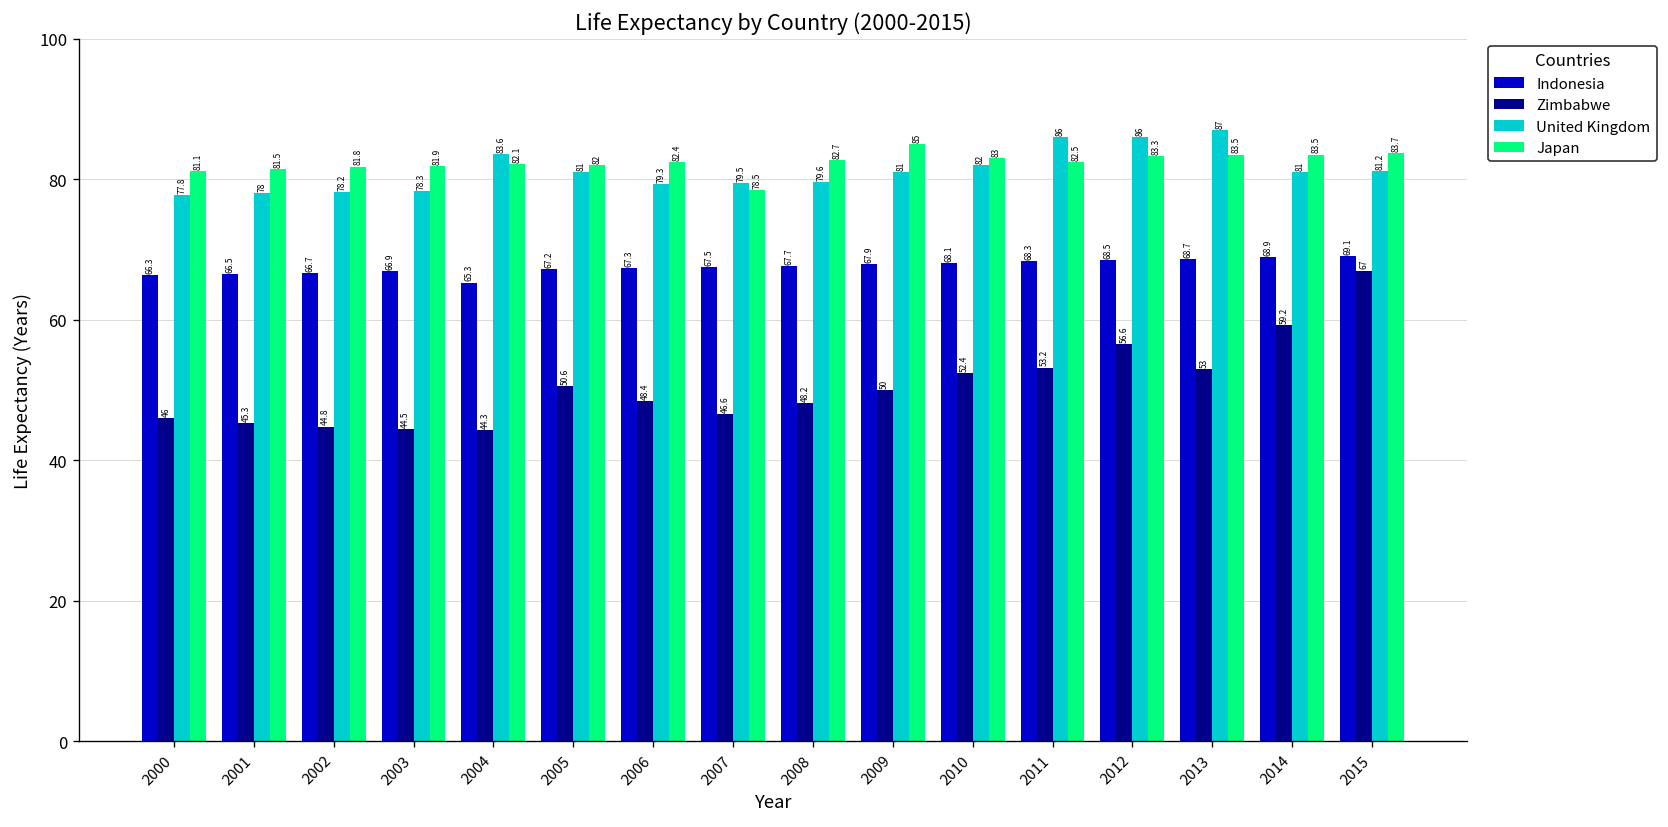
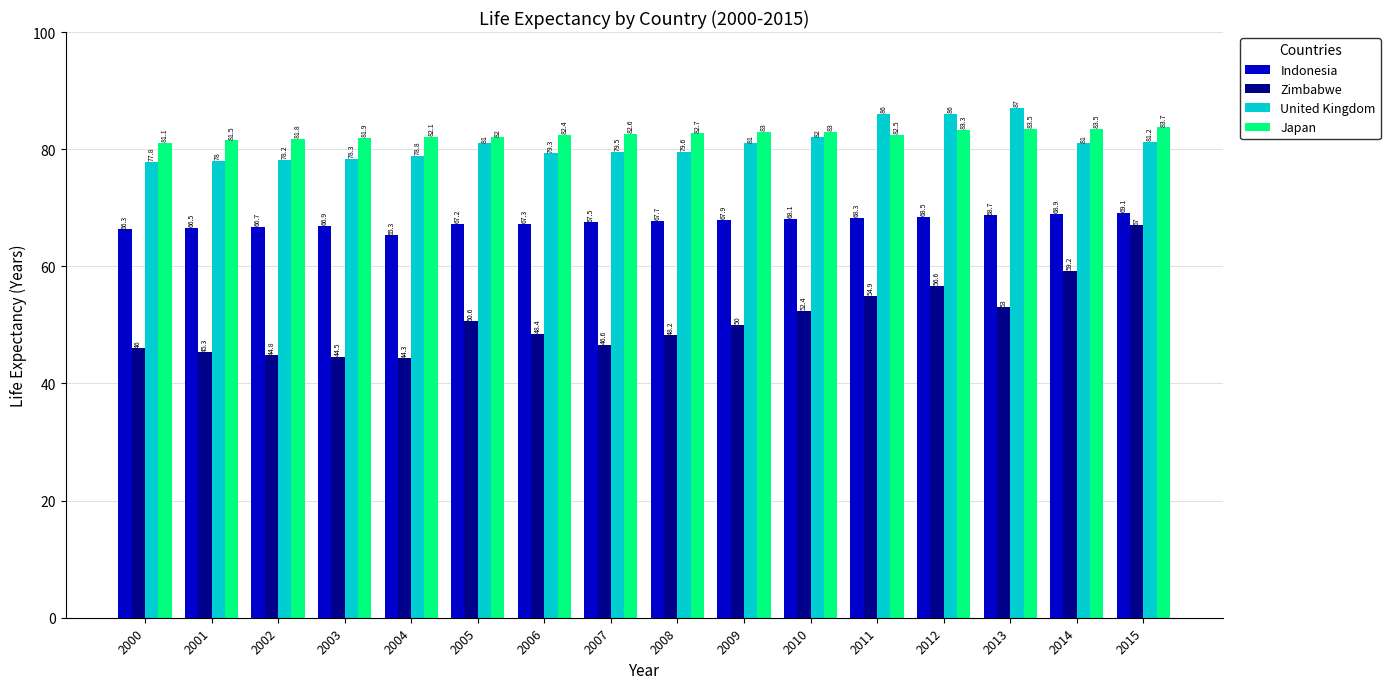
  {
    "Indonesia": {
      "2000": 66.3,
      "2001": 66.5,
      "2002": 66.7,
      "2003": 66.9,
      "2004": 65.3,
      "2005": 67.2,
      "2006": 67.3,
      "2007": 67.5,
      "2008": 67.7,
      "2009": 67.9,
      "2010": 68.1,
      "2011": 68.3,
      "2012": 68.5,
      "2013": 68.7,
      "2014": 68.9,
      "2015": 69.1
    },
    "Zimbabwe": {
      "2000": 46,
      "2001": 45.3,
      "2002": 44.8,
      "2003": 44.5,
      "2004": 44.3,
      "2005": 50.6,
      "2006": 48.4,
      "2007": 46.6,
      "2008": 48.2,
      "2009": 50,
      "2010": 52.4,
-     "2011": 53.2,
+     "2011": 54.9,
      "2012": 56.6,
      "2013": 53,
      "2014": 59.2,
      "2015": 67
    },
    "United Kingdom": {
      "2000": 77.8,
      "2001": 78,
      "2002": 78.2,
      "2003": 78.3,
-     "2004": 83.6,
+     "2004": 78.8,
      "2005": 81,
      "2006": 79.3,
      "2007": 79.5,
      "2008": 79.6,
      "2009": 81,
      "2010": 82,
      "2011": 86,
      "2012": 86,
      "2013": 87,
      "2014": 81,
      "2015": 81.2
    },
    "Japan": {
      "2000": 81.1,
      "2001": 81.5,
      "2002": 81.8,
      "2003": 81.9,
      "2004": 82.1,
      "2005": 82,
      "2006": 82.4,
-     "2007": 78.5,
+     "2007": 82.6,
      "2008": 82.7,
-     "2009": 85,
+     "2009": 83,
      "2010": 83,
      "2011": 82.5,
      "2012": 83.3,
      "2013": 83.5,
      "2014": 83.5,
      "2015": 83.7
    }
  }
